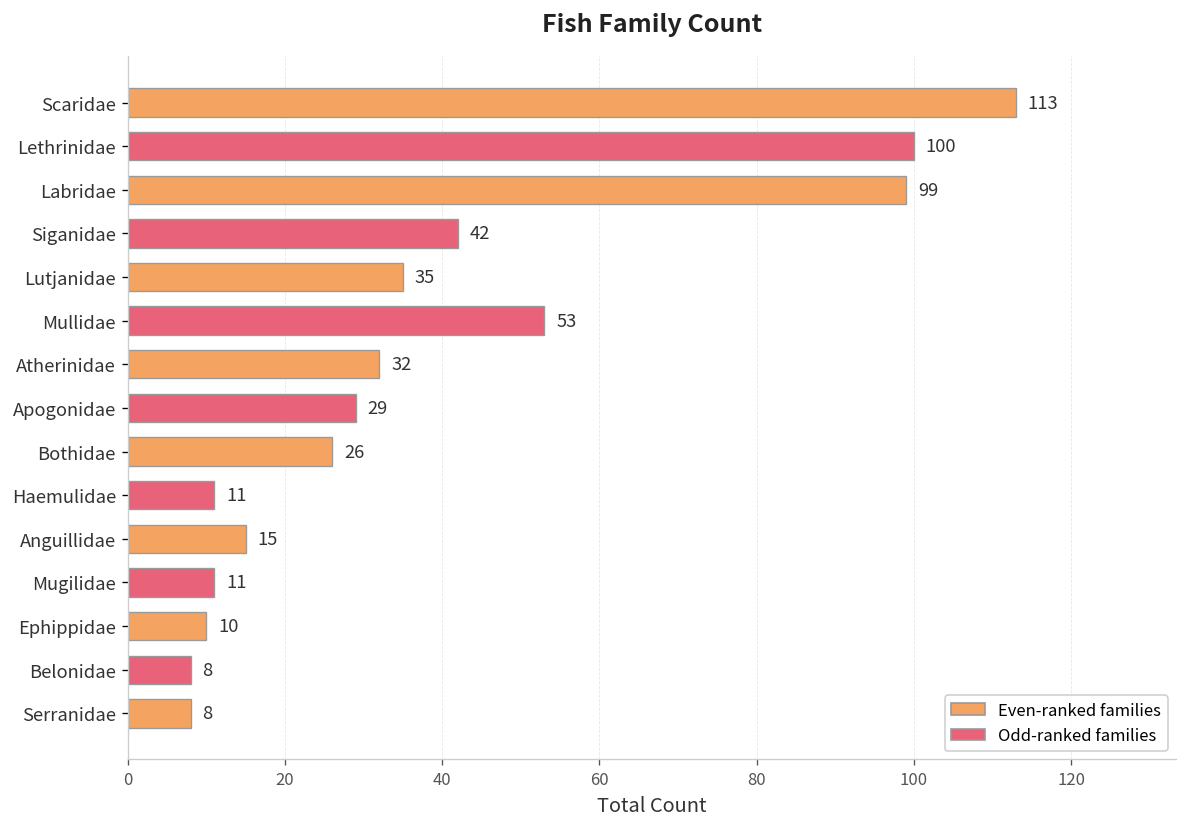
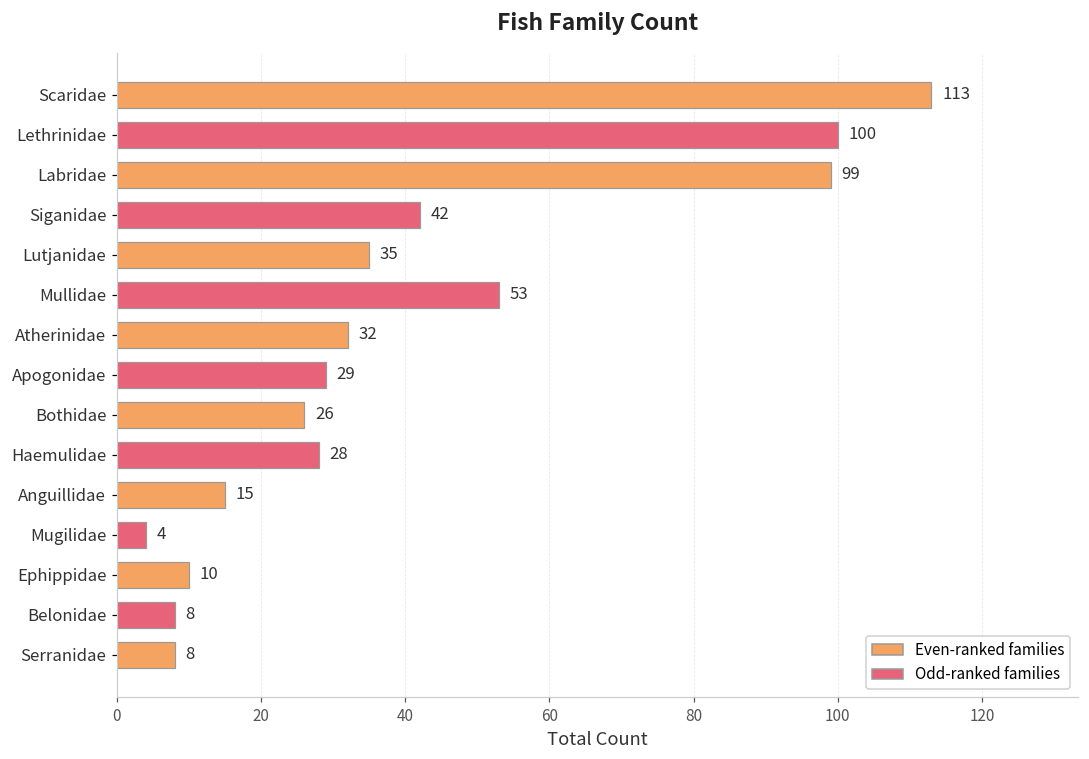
  {
    "Scaridae": 113,
    "Lethrinidae": 100,
    "Labridae": 99,
    "Siganidae": 42,
    "Lutjanidae": 35,
    "Mullidae": 53,
    "Atherinidae": 32,
    "Apogonidae": 29,
    "Bothidae": 26,
-   "Haemulidae": 11,
+   "Haemulidae": 28,
    "Anguillidae": 15,
-   "Mugilidae": 11,
+   "Mugilidae": 4,
    "Ephippidae": 10,
    "Belonidae": 8,
    "Serranidae": 8
  }
